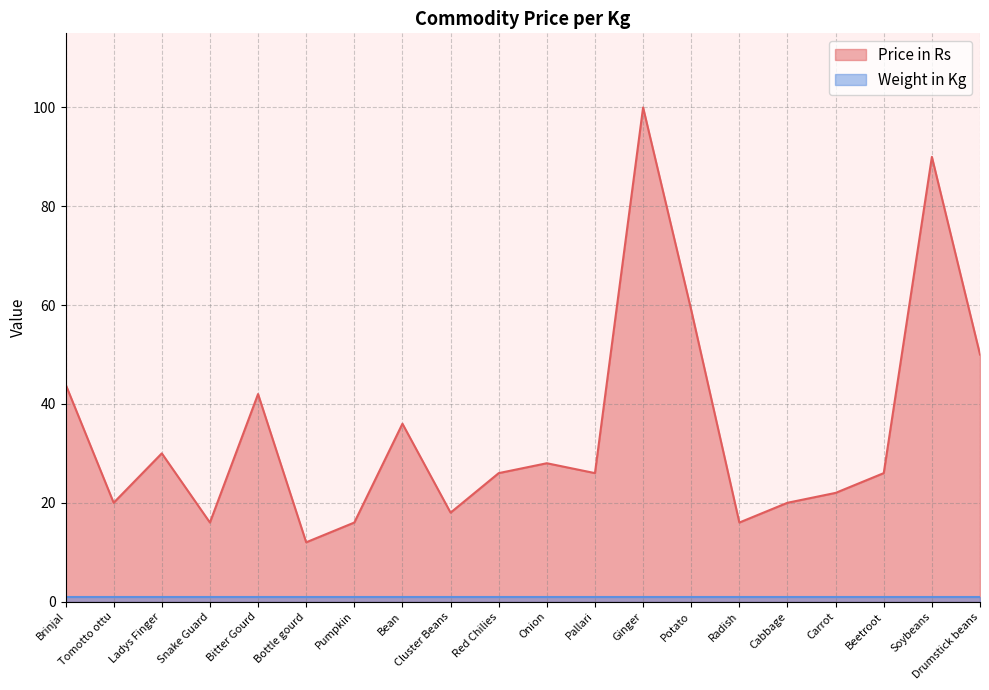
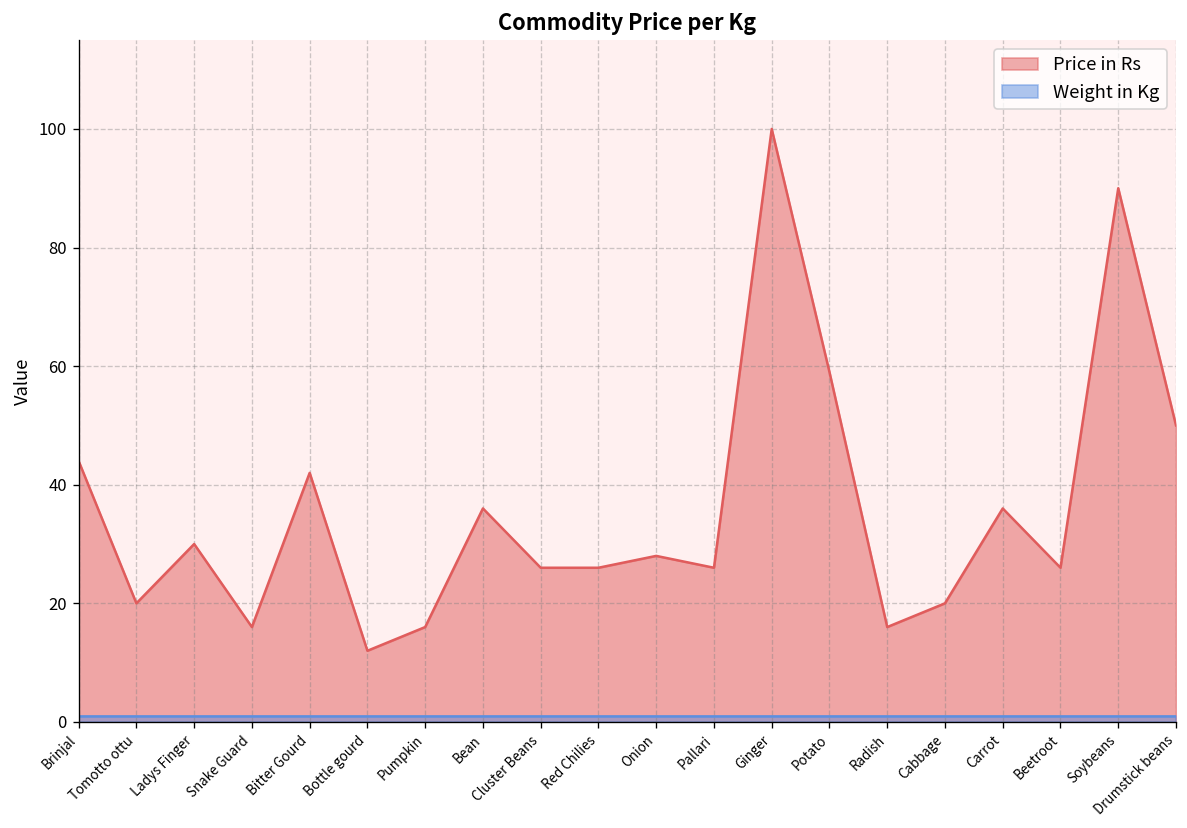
  {
    "Price in Rs": {
      "Brinjal": 44,
      "Tomotto ottu": 20,
      "Ladys Finger": 30,
      "Snake Guard": 16,
      "Bitter Gourd": 42,
      "Bottle gourd": 12,
      "Pumpkin": 16,
      "Bean": 36,
-     "Cluster Beans": 18,
+     "Cluster Beans": 26,
      "Red Chilies": 26,
      "Onion": 28,
      "Pallari": 26,
      "Ginger": 100,
      "Potato": 59,
      "Radish": 16,
      "Cabbage": 20,
-     "Carrot": 22,
+     "Carrot": 36,
      "Beetroot": 26,
      "Soybeans": 90,
      "Drumstick beans": 50
    },
    "Weight in Kg": {
      "Brinjal": 1,
      "Tomotto ottu": 1,
      "Ladys Finger": 1,
      "Snake Guard": 1,
      "Bitter Gourd": 1,
      "Bottle gourd": 1,
      "Pumpkin": 1,
      "Bean": 1,
      "Cluster Beans": 1,
      "Red Chilies": 1,
      "Onion": 1,
      "Pallari": 1,
      "Ginger": 1,
      "Potato": 1,
      "Radish": 1,
      "Cabbage": 1,
      "Carrot": 1,
      "Beetroot": 1,
      "Soybeans": 1,
      "Drumstick beans": 1
    }
  }
